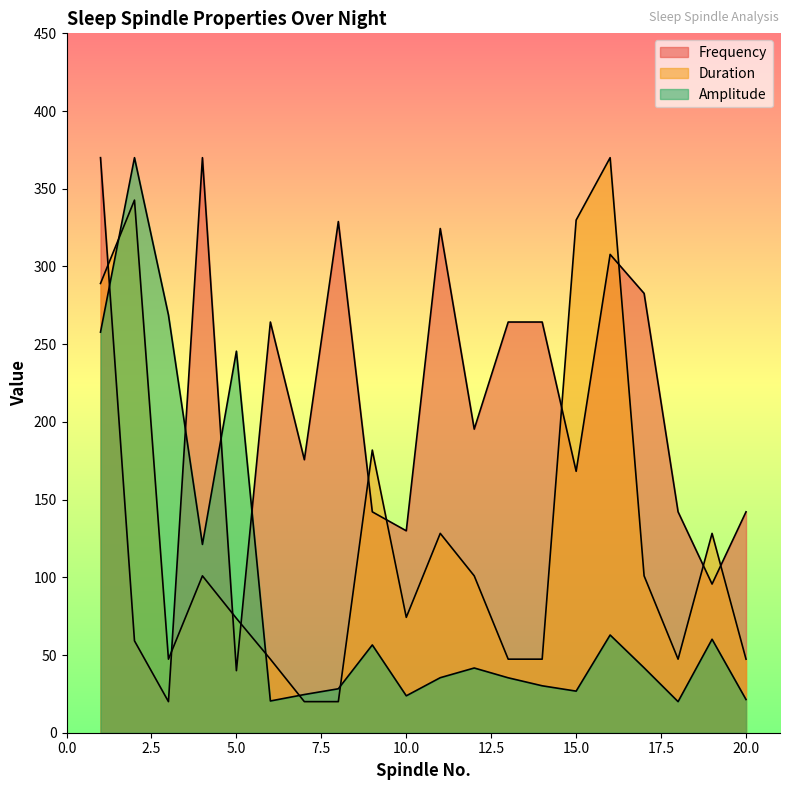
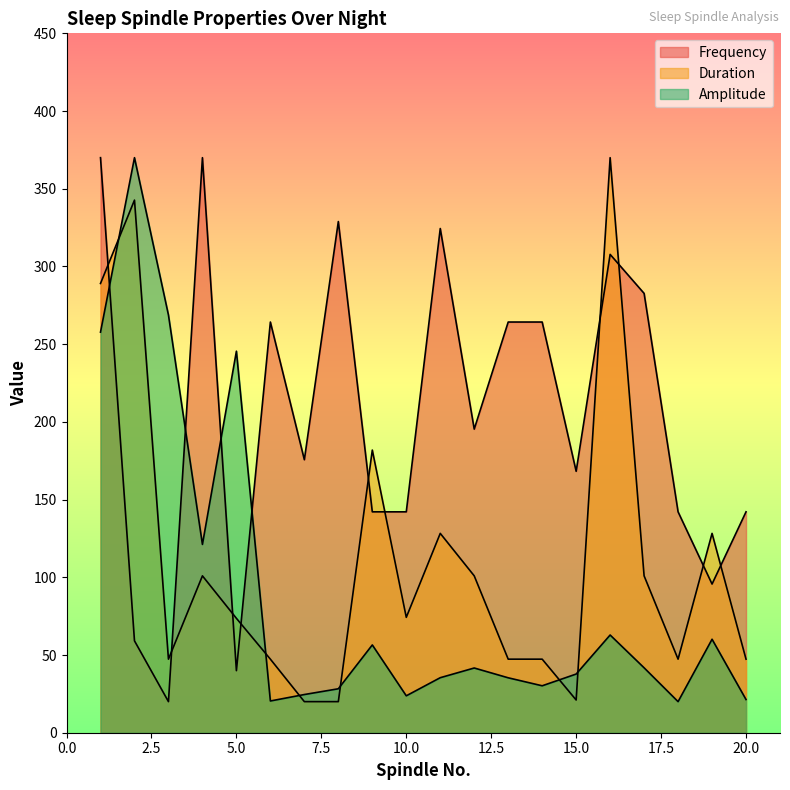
  {
    "Frequency": {
      "5.0": 40,
-     "10.0": 130,
+     "10.0": 142,
      "15.0": 168,
      "20.0": 142
    },
    "Duration": {
      "5.0": 74,
      "10.0": 74,
-     "15.0": 330,
+     "15.0": 21,
      "20.0": 47
    },
    "Amplitude": {
      "5.0": 245,
      "10.0": 24,
-     "15.0": 27,
+     "15.0": 38,
      "20.0": 21
    }
  }
